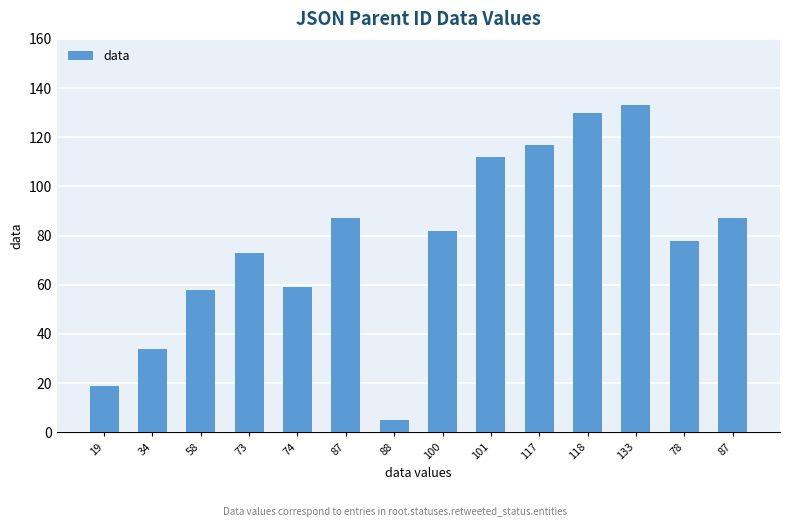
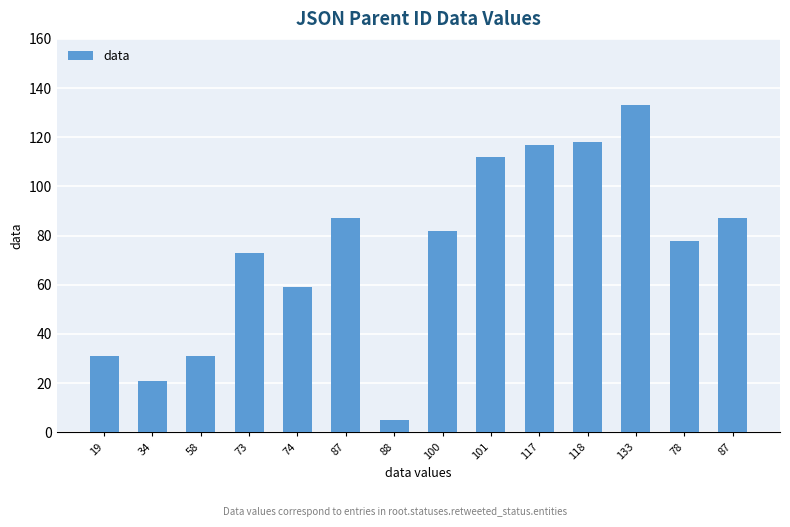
  {
-   "19": 19,
-   "34": 34,
-   "58": 58,
+   "19": 31,
+   "34": 21,
+   "58": 31,
    "73": 73,
    "74": 59,
    "88": 5,
    "100": 82,
    "101": 112,
    "117": 117,
-   "118": 130,
+   "118": 118,
    "133": 133,
    "78": 78
  }
